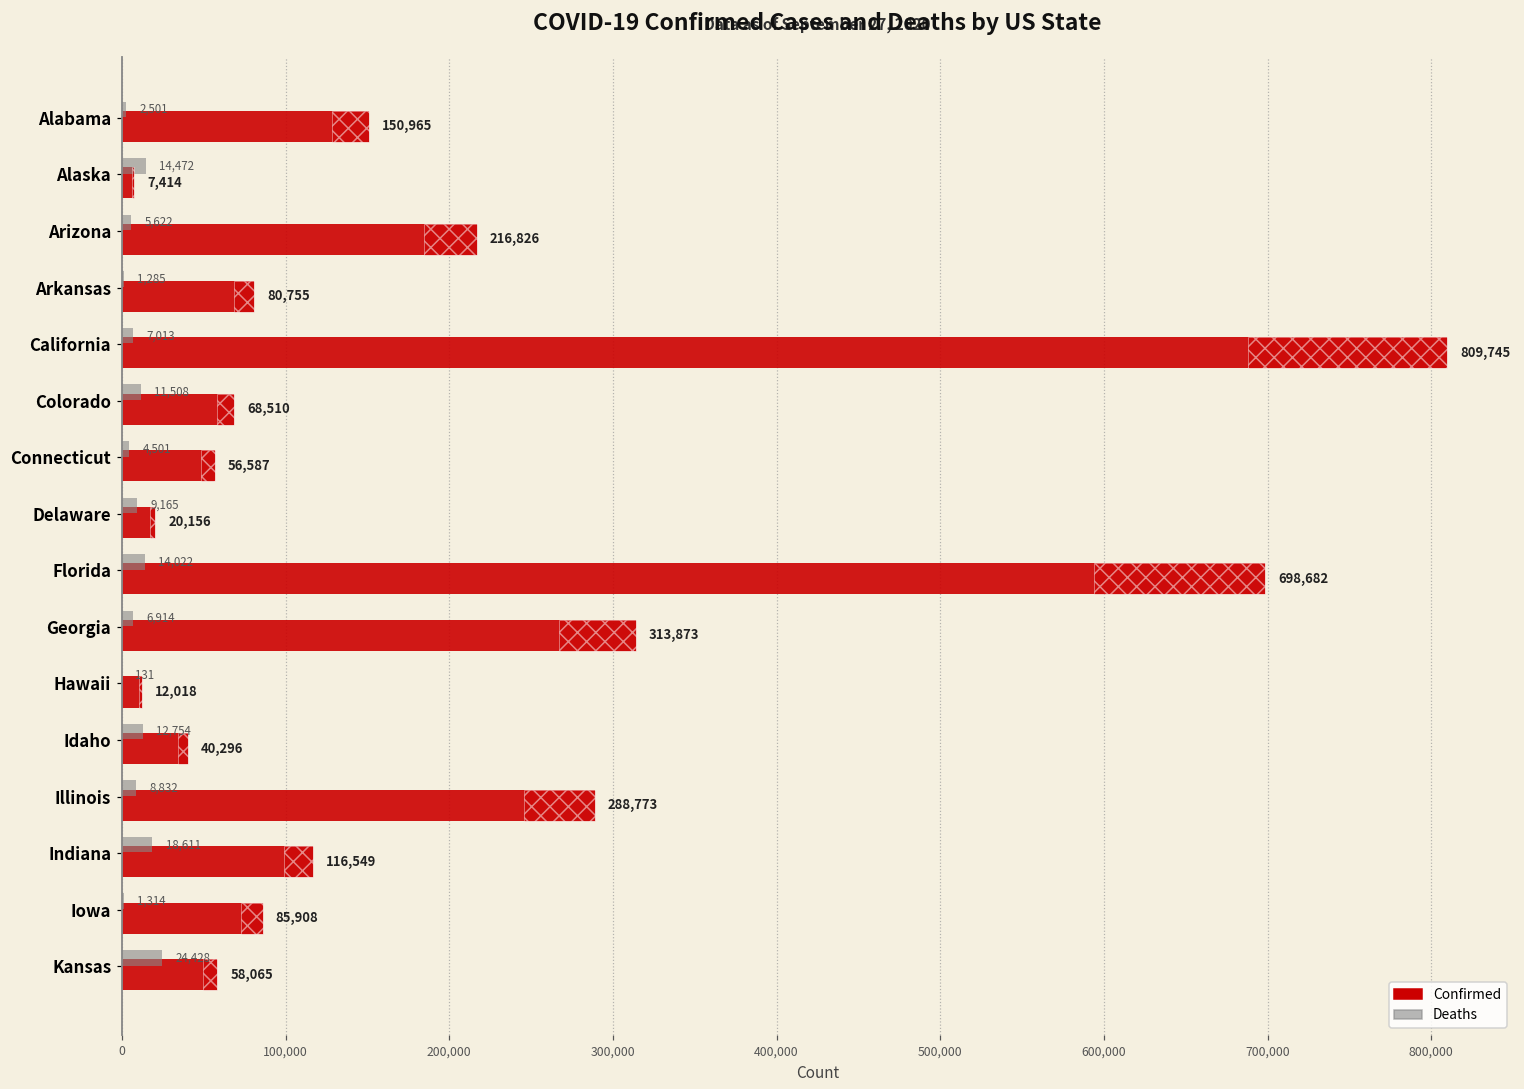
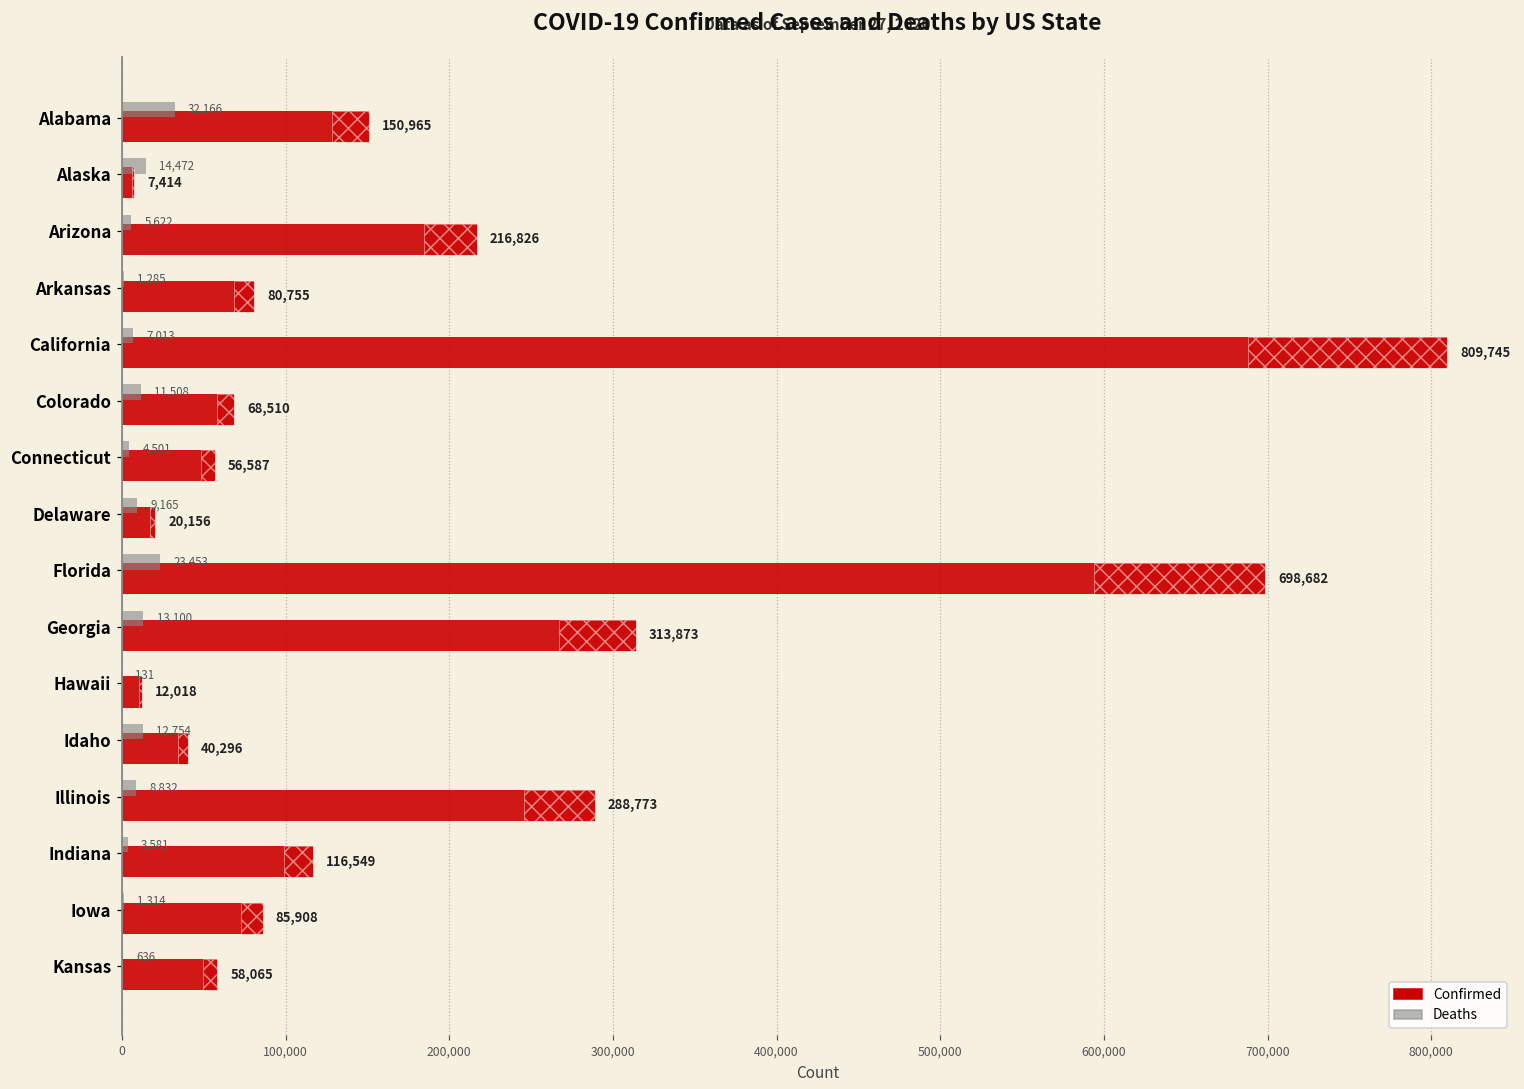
  {
    "Deaths": {
-     "Alabama": "2,501",
+     "Alabama": "32,166",
      "Alaska": "14,472",
      "Arizona": "5,622",
      "Arkansas": "1,285",
      "California": "7,013",
      "Colorado": "11,508",
      "Connecticut": "4,501",
      "Delaware": "9,165",
-     "Florida": "14,022",
-     "Georgia": "6,914",
+     "Florida": "23,453",
+     "Georgia": "13,100",
      "Hawaii": "131",
      "Idaho": "12,754",
      "Illinois": "8,832",
-     "Indiana": "18,611",
+     "Indiana": "3,581",
      "Iowa": "1,314",
-     "Kansas": "24,428"
+     "Kansas": "636"
    }
  }
